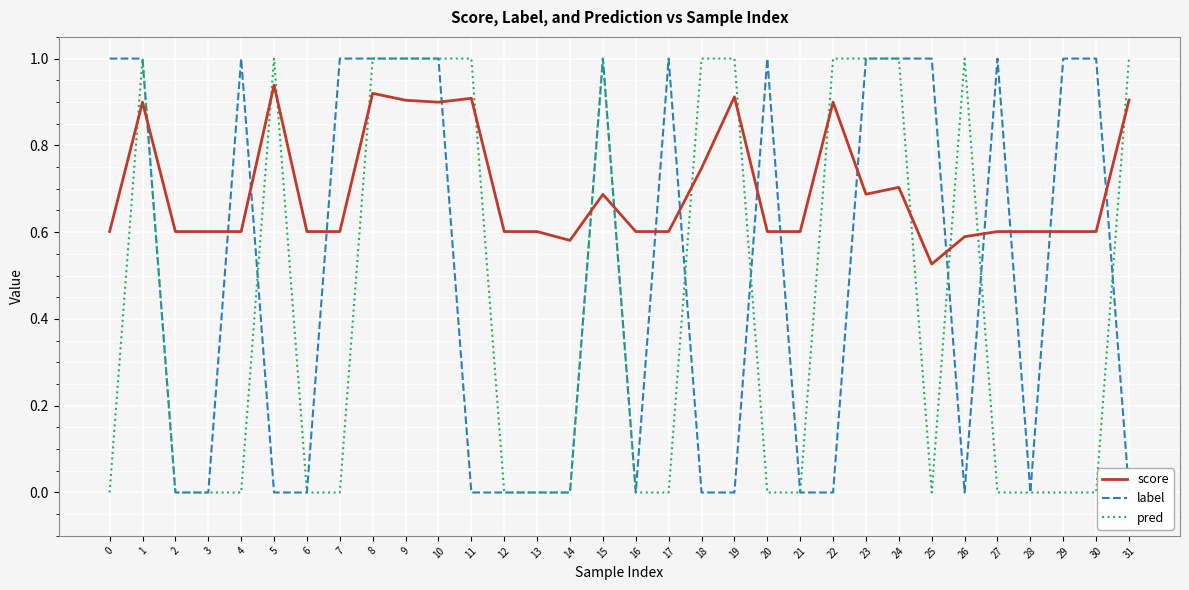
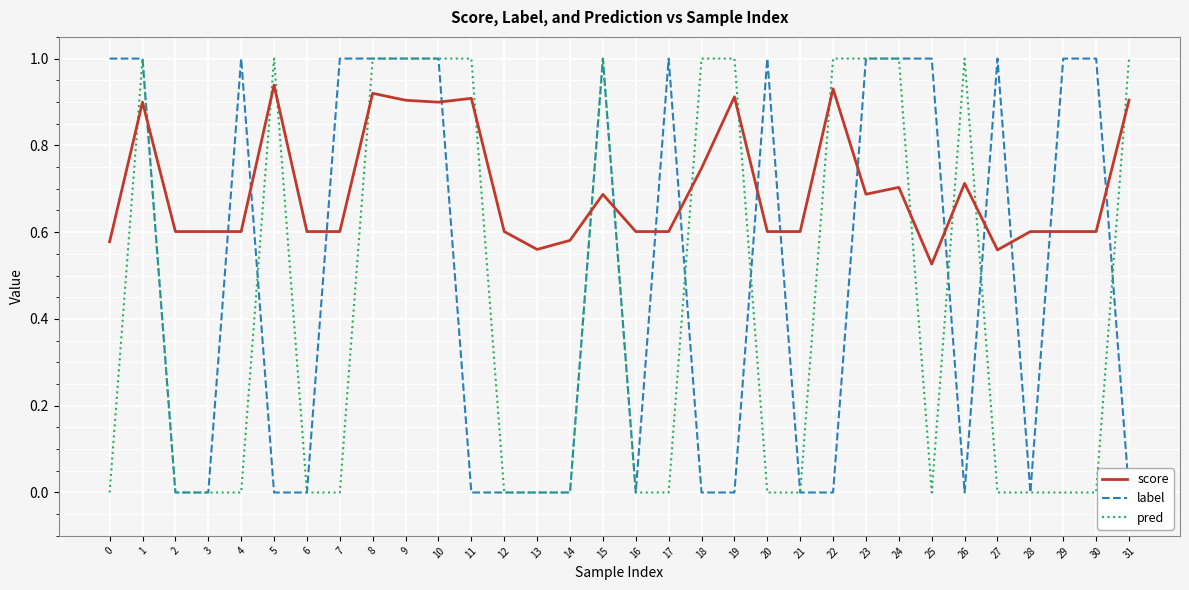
  {
    "score": {
-     "0": 0.60,
+     "0": 0.58,
      "1": 0.90,
      "2": 0.60,
      "3": 0.60,
      "4": 0.60,
      "5": 0.94,
      "6": 0.60,
      "7": 0.60,
      "8": 0.92,
      "9": 0.90,
      "10": 0.90,
      "11": 0.91,
      "12": 0.60,
-     "13": 0.60,
+     "13": 0.56,
      "14": 0.58,
      "15": 0.69,
      "16": 0.60,
      "17": 0.60,
      "18": 0.75,
      "19": 0.91,
      "20": 0.60,
      "21": 0.60,
-     "22": 0.90,
+     "22": 0.93,
      "23": 0.69,
      "24": 0.70,
      "25": 0.53,
-     "26": 0.59,
-     "27": 0.60,
+     "26": 0.71,
+     "27": 0.56,
      "28": 0.60,
      "29": 0.60,
      "30": 0.60,
      "31": 0.90
    },
    "label": {
      "0": 1.00,
      "4": 1.00,
      "5": 0.00,
      "7": 1.00,
      "11": 0.00,
      "17": 1.00,
      "18": 0.00,
      "19": 0.00,
      "20": 1.00,
      "22": 0.00,
      "25": 1.00,
      "26": 0.00,
      "27": 1.00,
      "29": 1.00,
      "30": 1.00
    },
    "pred": {
      "0": 0.00,
      "4": 0.00,
      "5": 1.00,
      "7": 0.00,
      "11": 1.00,
      "17": 0.00,
      "18": 1.00,
      "19": 1.00,
      "20": 0.00,
      "22": 1.00,
      "25": 0.00,
      "26": 1.00,
      "27": 0.00,
      "29": 0.00,
      "30": 0.00,
      "31": 1.00
    }
  }
